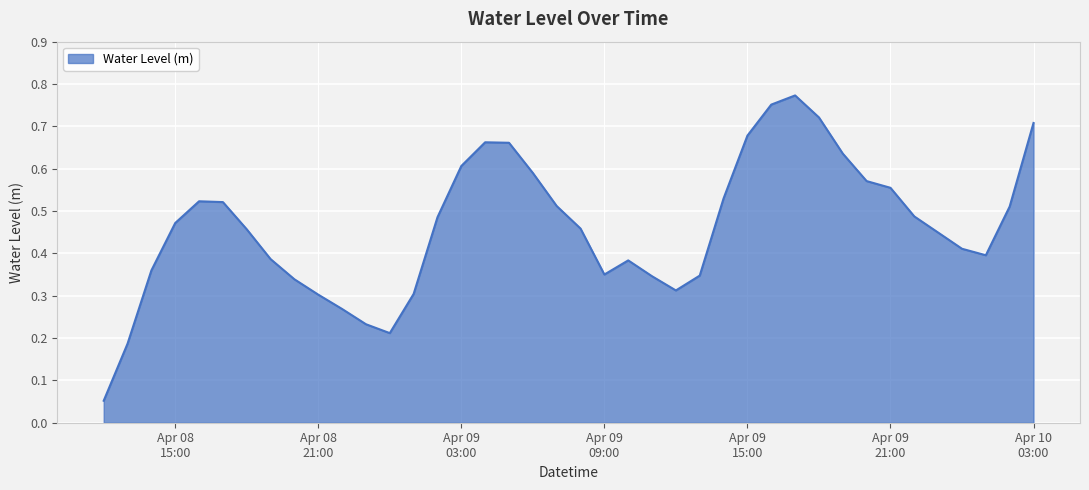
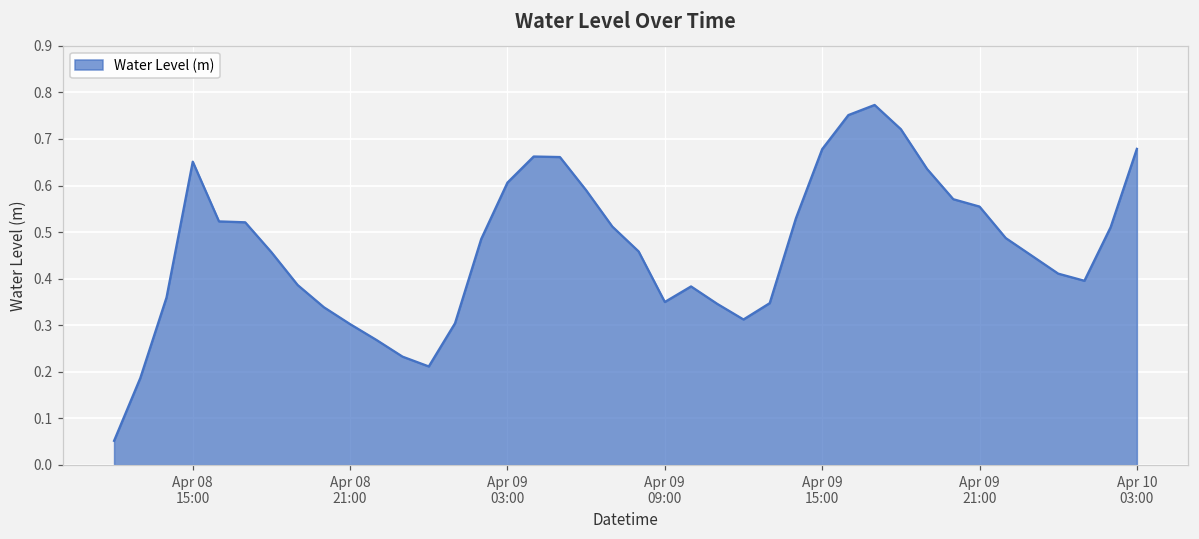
  {
-   "Apr 08 15:00": 0.47,
+   "Apr 08 15:00": 0.65,
    "Apr 08 21:00": 0.30,
    "Apr 09 03:00": 0.61,
    "Apr 09 09:00": 0.35,
    "Apr 09 15:00": 0.68,
    "Apr 09 21:00": 0.55,
-   "Apr 10 03:00": 0.71
+   "Apr 10 03:00": 0.68
  }
